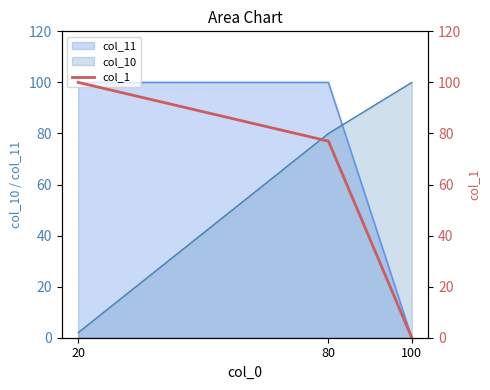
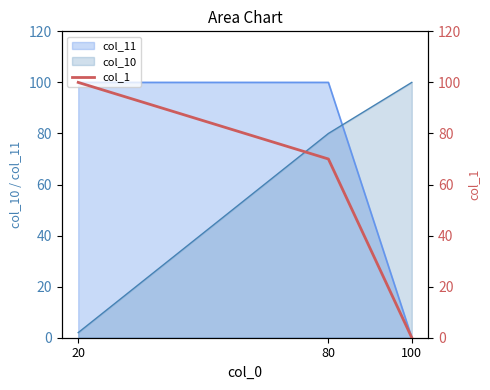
  {
    "col_1": {
-     "80": 77,
+     "80": 70,
      "100": 0
    }
  }
